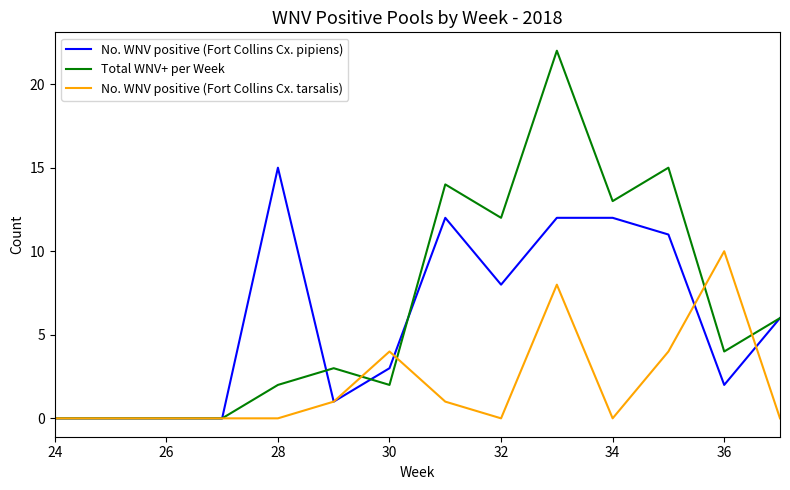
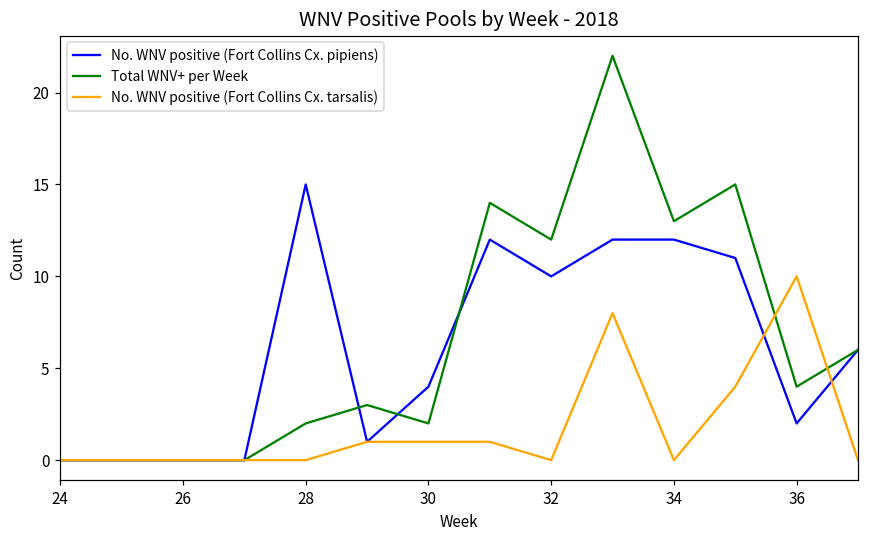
  {
    "No. WNV positive (Fort Collins Cx. pipiens)": {
      "28": 15,
-     "30": 3,
-     "32": 8,
+     "30": 4,
+     "32": 10,
      "34": 12,
      "36": 2
    },
    "Total WNV+ per Week": {
      "28": 2,
      "30": 2,
      "32": 12,
      "34": 13,
      "36": 4
    },
    "No. WNV positive (Fort Collins Cx. tarsalis)": {
      "28": 0,
-     "30": 4,
+     "30": 1,
      "32": 0,
      "34": 0,
      "36": 10
    }
  }
